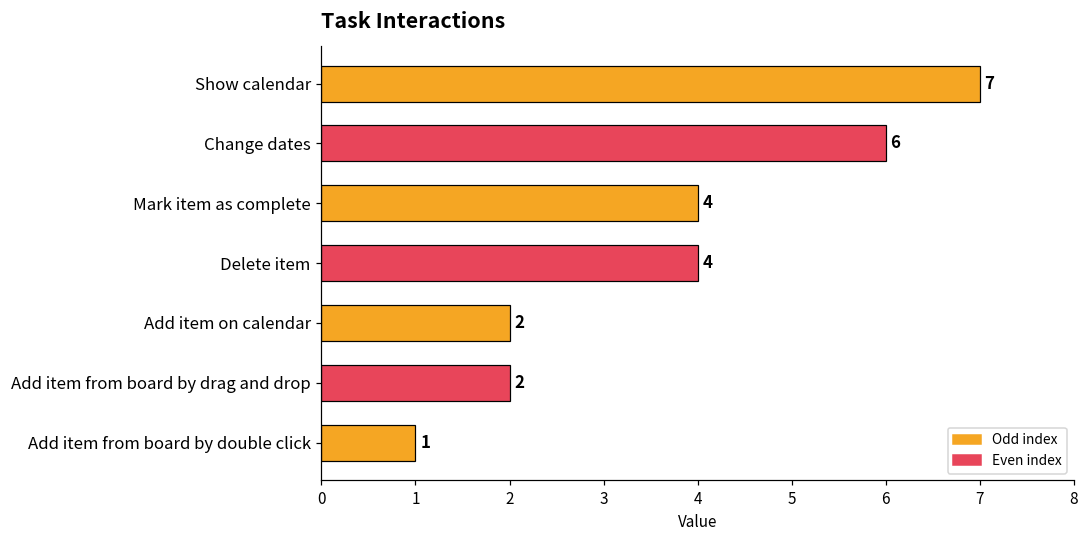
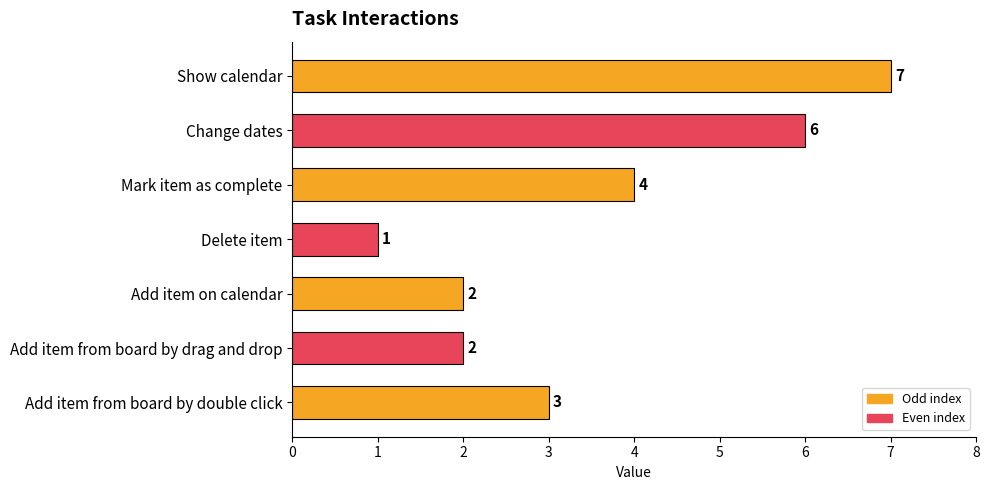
  {
    "Show calendar": 7,
    "Change dates": 6,
    "Mark item as complete": 4,
-   "Delete item": 4,
+   "Delete item": 1,
    "Add item on calendar": 2,
    "Add item from board by drag and drop": 2,
-   "Add item from board by double click": 1
+   "Add item from board by double click": 3
  }
